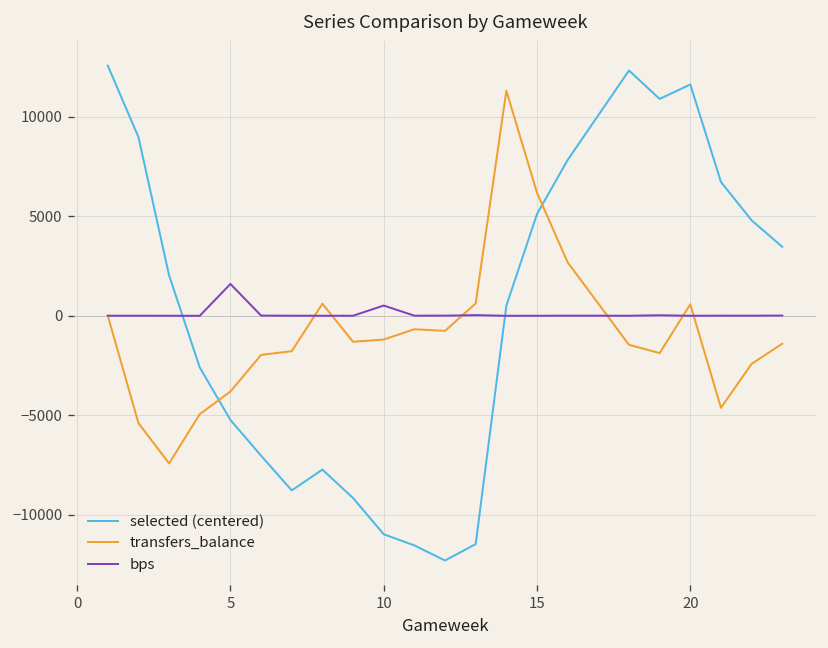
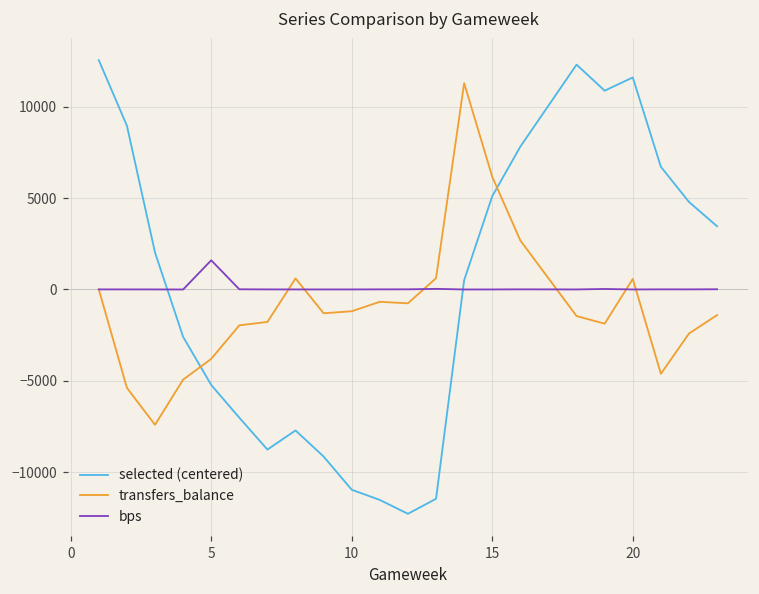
  {
    "selected (centered)": {
      "5": -5200,
      "10": -11000,
      "15": 5100,
      "20": 11600
    },
    "transfers_balance": {
      "5": -3800,
      "10": -1200,
      "15": 6200,
      "20": 600
    },
    "bps": {
      "5": 1600,
-     "10": 500,
+     "10": 0,
      "15": 0,
      "20": 0
    }
  }
